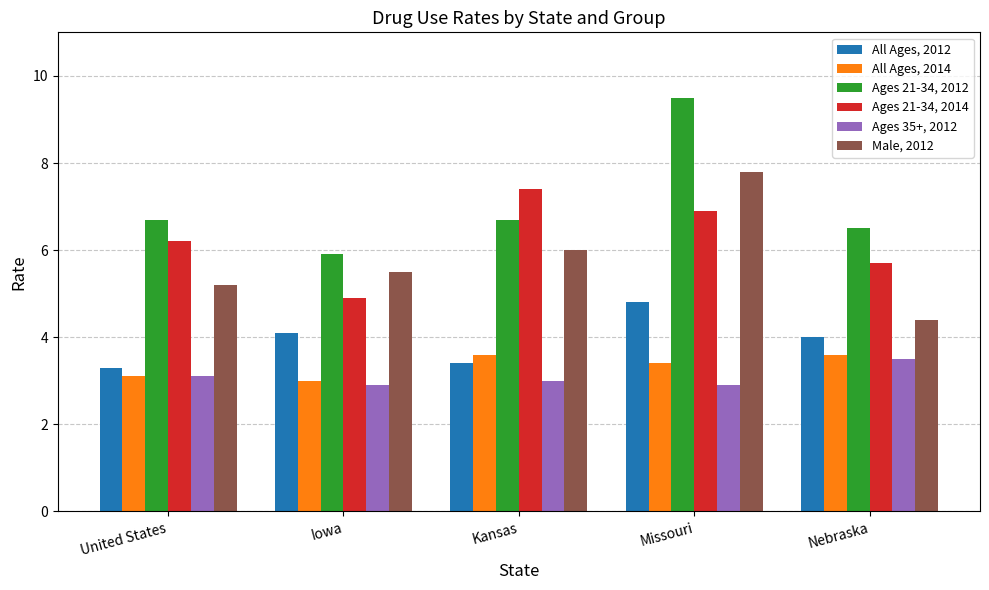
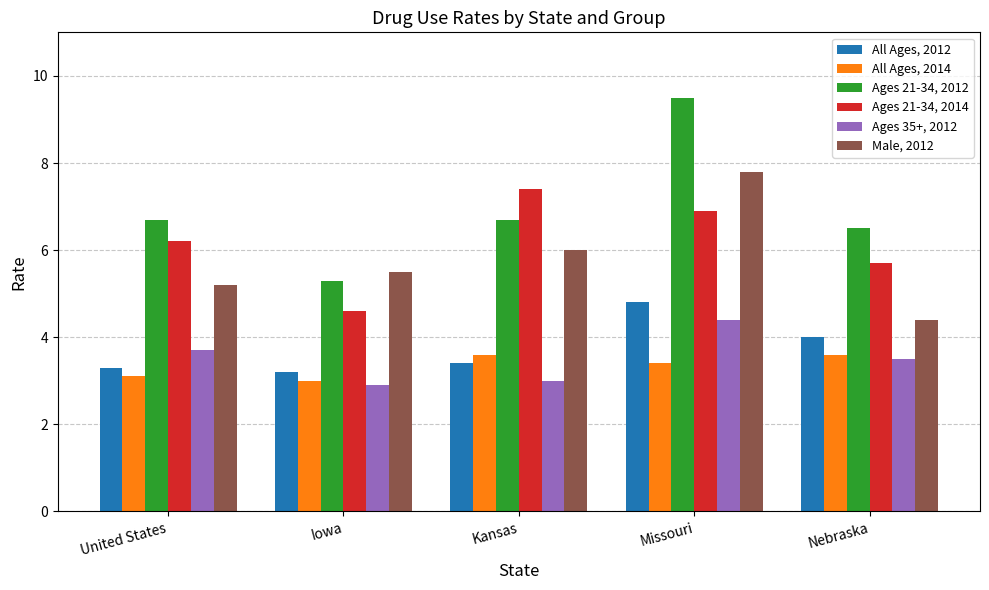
  {
    "All Ages, 2012": {
      "United States": 3.3,
-     "Iowa": 4.1,
+     "Iowa": 3.2,
      "Kansas": 3.4,
      "Missouri": 4.8,
      "Nebraska": 4.0
    },
    "All Ages, 2014": {
      "United States": 3.1,
      "Iowa": 3.0,
      "Kansas": 3.6,
      "Missouri": 3.4,
      "Nebraska": 3.6
    },
    "Ages 21-34, 2012": {
      "United States": 6.7,
-     "Iowa": 5.9,
+     "Iowa": 5.3,
      "Kansas": 6.7,
      "Missouri": 9.5,
      "Nebraska": 6.5
    },
    "Ages 21-34, 2014": {
      "United States": 6.2,
-     "Iowa": 4.9,
+     "Iowa": 4.6,
      "Kansas": 7.4,
      "Missouri": 6.9,
      "Nebraska": 5.7
    },
    "Ages 35+, 2012": {
-     "United States": 3.1,
+     "United States": 3.7,
      "Iowa": 2.9,
      "Kansas": 3.0,
-     "Missouri": 2.9,
+     "Missouri": 4.4,
      "Nebraska": 3.5
    },
    "Male, 2012": {
      "United States": 5.2,
      "Iowa": 5.5,
      "Kansas": 6.0,
      "Missouri": 7.8,
      "Nebraska": 4.4
    }
  }
